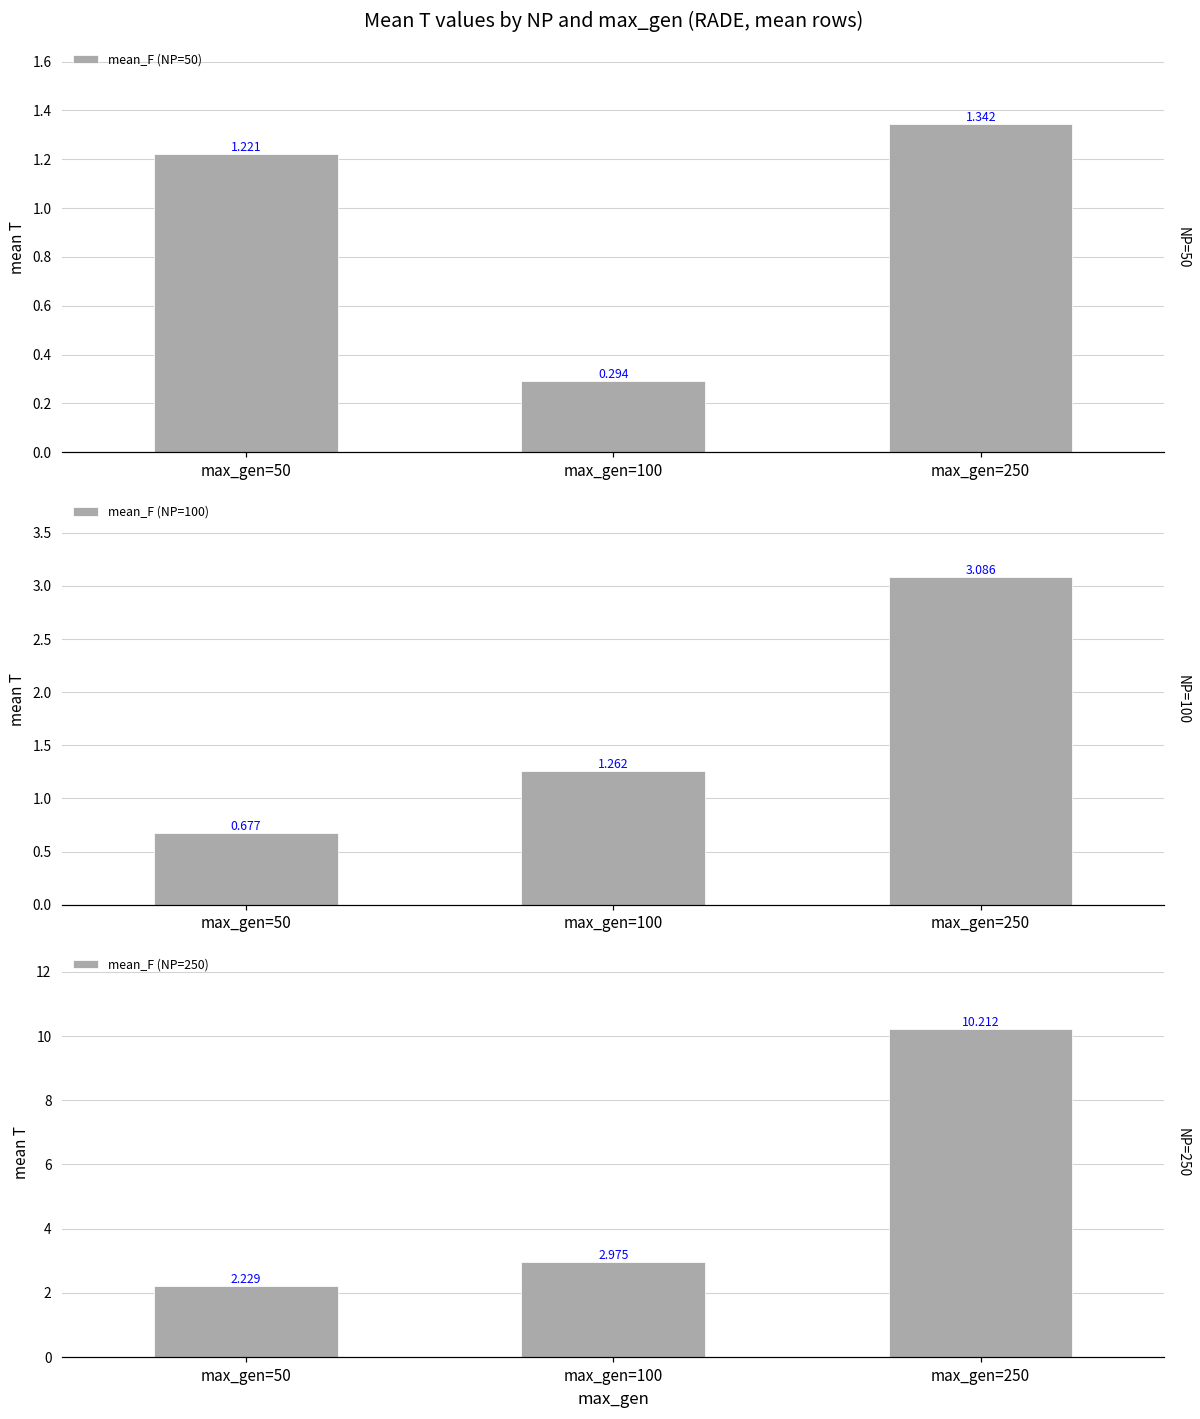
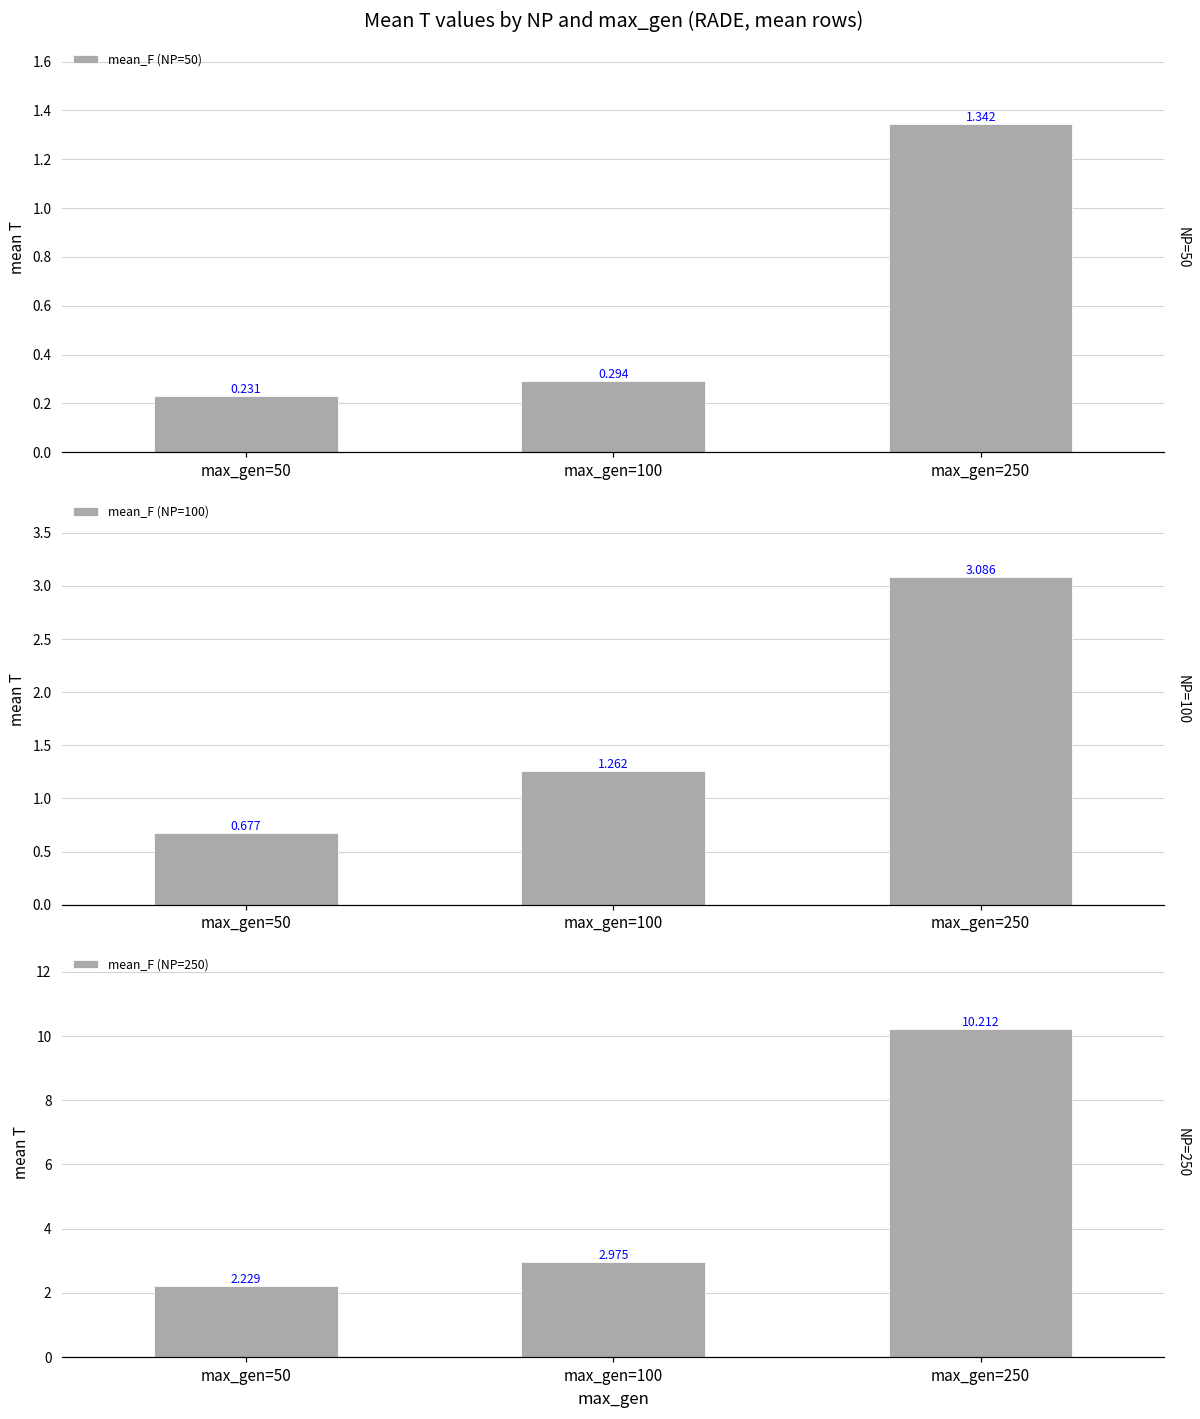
  {
    "Mean T values by NP and max_gen (RADE, mean rows)": {
-     "max_gen=50": 1.221,
+     "max_gen=50": 0.231,
      "max_gen=100": 0.294,
      "max_gen=250": 1.342
    }
  }
